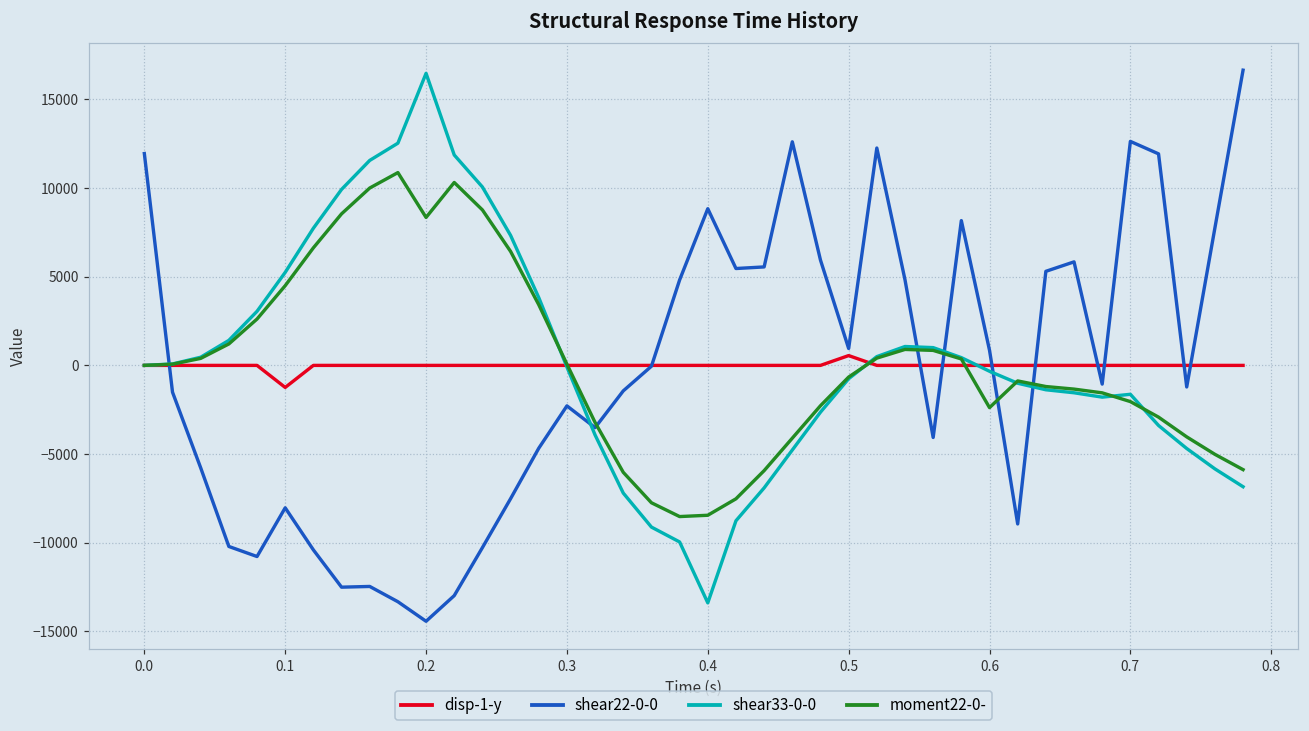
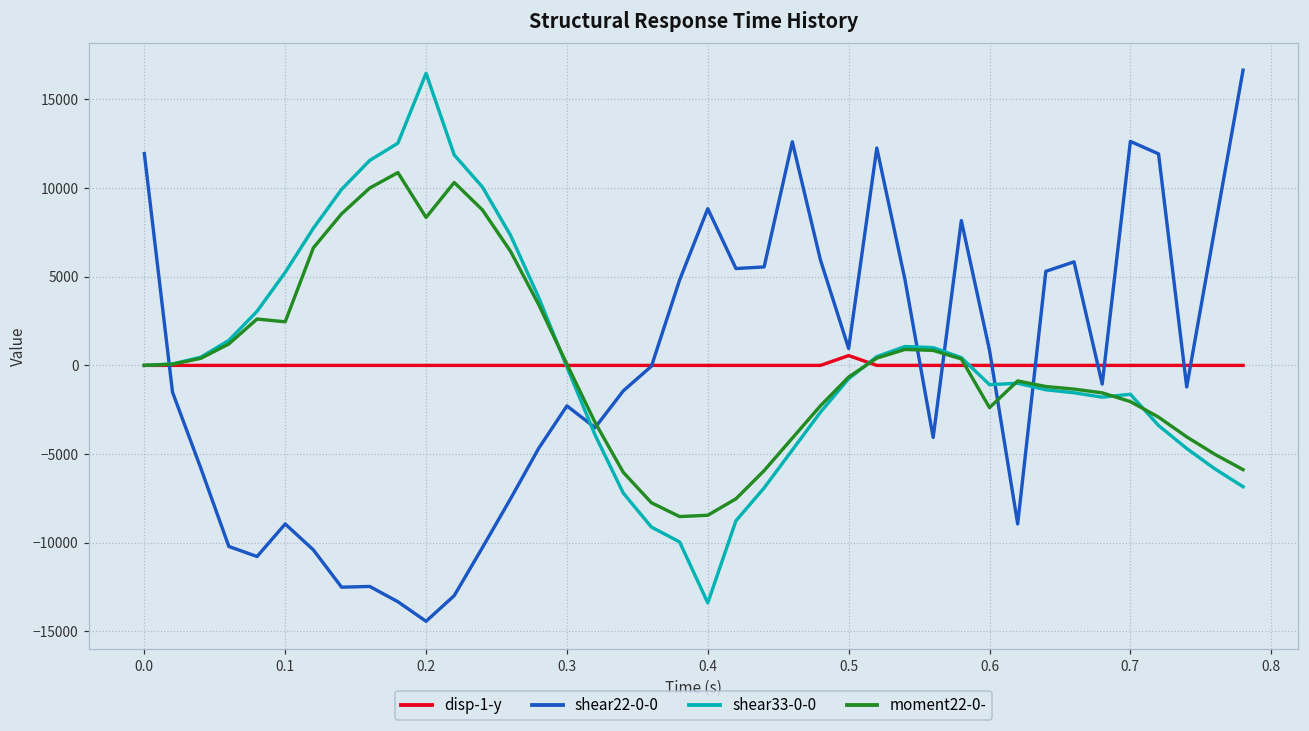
  {
    "disp-1-y": {
-     "0.1": -1200,
+     "0.1": 0,
      "0.2": 0,
      "0.4": 0,
      "0.5": 600,
      "0.6": 0,
      "0.7": 0
    },
    "shear22-0-0": {
      "0.0": 11900,
-     "0.1": -8000,
+     "0.1": -8900,
      "0.2": -14400,
      "0.3": -2300,
      "0.4": 8800,
      "0.5": 1000,
      "0.6": 900,
      "0.7": 12600
    },
    "shear33-0-0": {
      "0.1": 5200,
      "0.2": 16500,
      "0.4": -13400,
-     "0.6": -300,
+     "0.6": -1100,
      "0.7": -1600
    },
    "moment22-0-": {
-     "0.1": 4500,
+     "0.1": 2500,
      "0.2": 8300,
      "0.4": -8400,
      "0.6": -2400,
      "0.7": -2000
    }
  }
